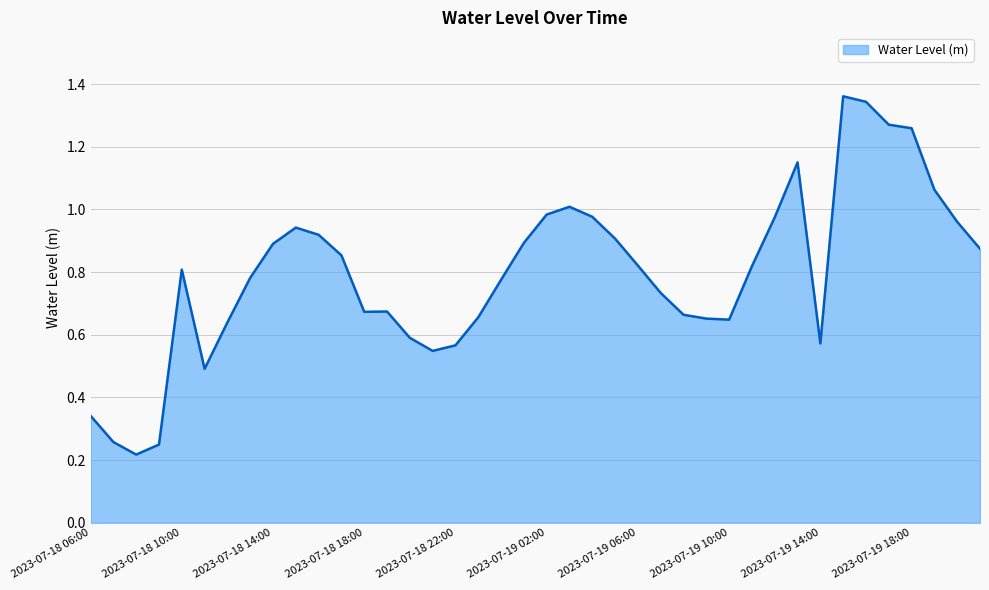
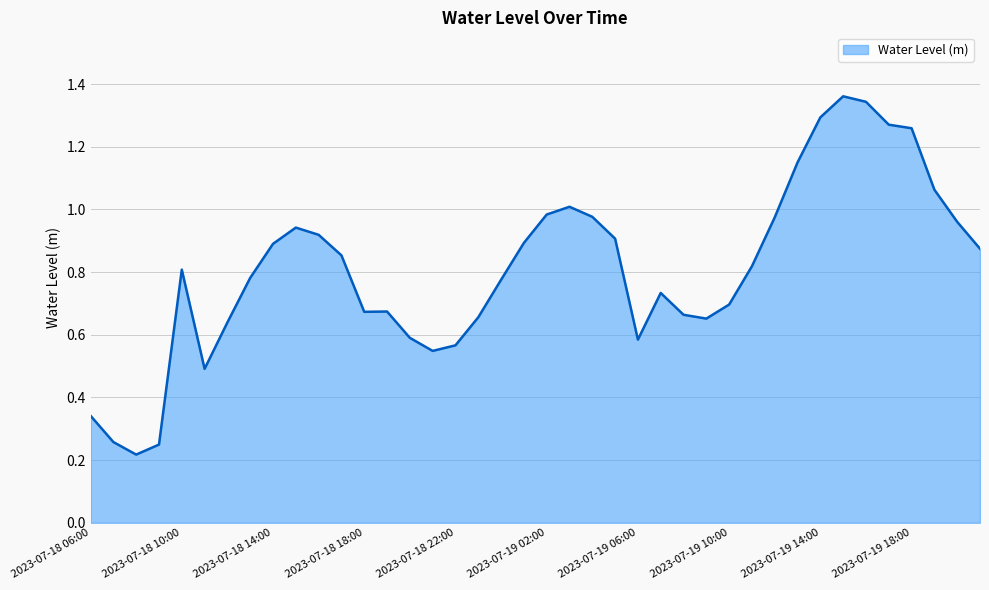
  {
    "2023-07-18 06:00": 0.34,
    "2023-07-18 10:00": 0.81,
    "2023-07-18 14:00": 0.89,
    "2023-07-18 18:00": 0.67,
    "2023-07-18 22:00": 0.57,
    "2023-07-19 02:00": 0.98,
-   "2023-07-19 06:00": 0.82,
-   "2023-07-19 10:00": 0.65,
-   "2023-07-19 14:00": 0.57,
+   "2023-07-19 06:00": 0.58,
+   "2023-07-19 10:00": 0.70,
+   "2023-07-19 14:00": 1.29,
    "2023-07-19 18:00": 1.26
  }
